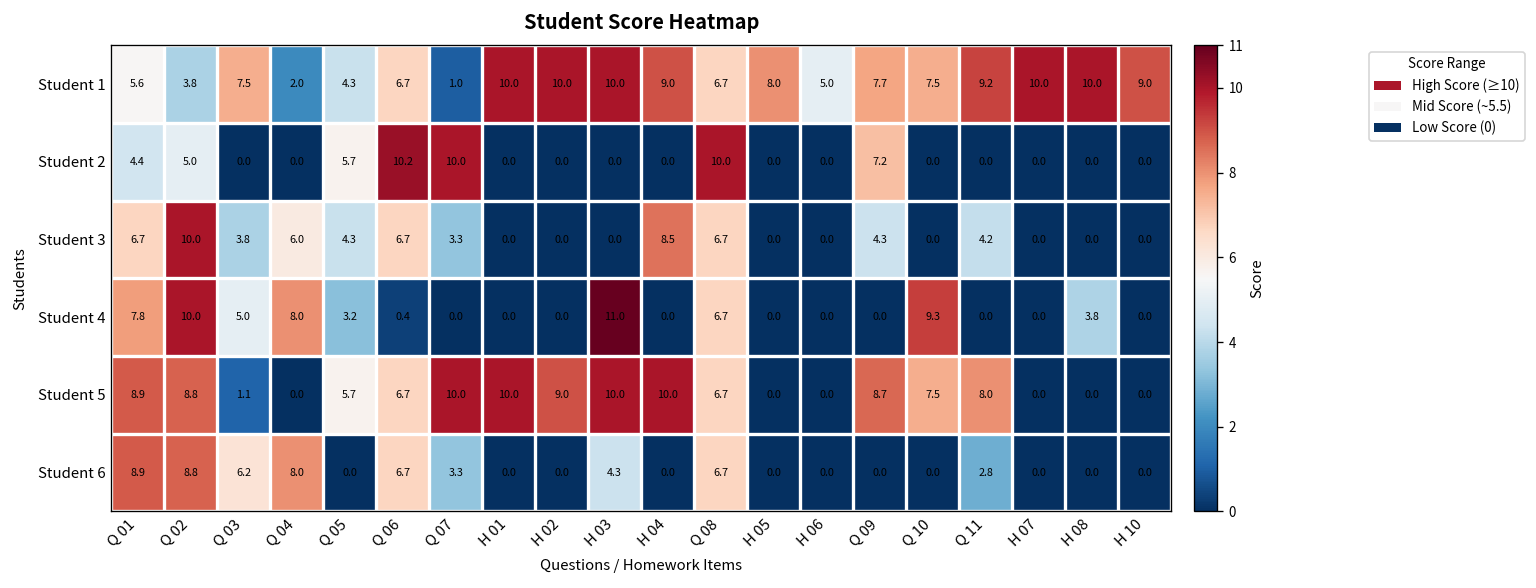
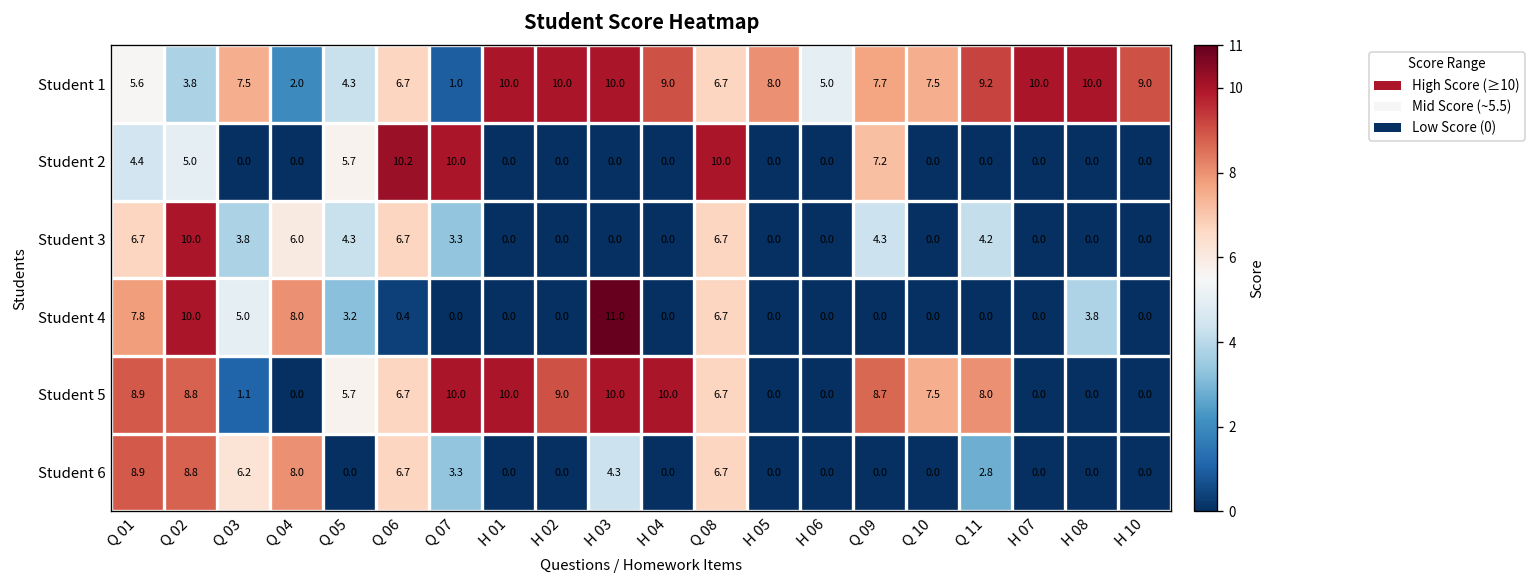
  {
    "Student 1": {
      "Q 01": 5.6,
      "Q 02": 3.8,
      "Q 03": 7.5,
      "Q 04": 2.0,
      "Q 05": 4.3,
      "Q 06": 6.7,
      "Q 07": 1.0,
      "H 01": 10.0,
      "H 02": 10.0,
      "H 03": 10.0,
      "H 04": 9.0,
      "Q 08": 6.7,
      "H 05": 8.0,
      "H 06": 5.0,
      "Q 09": 7.7,
      "Q 10": 7.5,
      "Q 11": 9.2,
      "H 07": 10.0,
      "H 08": 10.0,
      "H 10": 9.0
    },
    "Student 2": {
      "Q 01": 4.4,
      "Q 02": 5.0,
      "Q 03": 0.0,
      "Q 04": 0.0,
      "Q 05": 5.7,
      "Q 06": 10.2,
      "Q 07": 10.0,
      "H 01": 0.0,
      "H 02": 0.0,
      "H 03": 0.0,
      "H 04": 0.0,
      "Q 08": 10.0,
      "H 05": 0.0,
      "H 06": 0.0,
      "Q 09": 7.2,
      "Q 10": 0.0,
      "Q 11": 0.0,
      "H 07": 0.0,
      "H 08": 0.0,
      "H 10": 0.0
    },
    "Student 3": {
      "Q 01": 6.7,
      "Q 02": 10.0,
      "Q 03": 3.8,
      "Q 04": 6.0,
      "Q 05": 4.3,
      "Q 06": 6.7,
      "Q 07": 3.3,
      "H 01": 0.0,
      "H 02": 0.0,
      "H 03": 0.0,
-     "H 04": 8.5,
+     "H 04": 0.0,
      "Q 08": 6.7,
      "H 05": 0.0,
      "H 06": 0.0,
      "Q 09": 4.3,
      "Q 10": 0.0,
      "Q 11": 4.2,
      "H 07": 0.0,
      "H 08": 0.0,
      "H 10": 0.0
    },
    "Student 4": {
      "Q 01": 7.8,
      "Q 02": 10.0,
      "Q 03": 5.0,
      "Q 04": 8.0,
      "Q 05": 3.2,
      "Q 06": 0.4,
      "Q 07": 0.0,
      "H 01": 0.0,
      "H 02": 0.0,
      "H 03": 11.0,
      "H 04": 0.0,
      "Q 08": 6.7,
      "H 05": 0.0,
      "H 06": 0.0,
      "Q 09": 0.0,
-     "Q 10": 9.3,
+     "Q 10": 0.0,
      "Q 11": 0.0,
      "H 07": 0.0,
      "H 08": 3.8,
      "H 10": 0.0
    },
    "Student 5": {
      "Q 01": 8.9,
      "Q 02": 8.8,
      "Q 03": 1.1,
      "Q 04": 0.0,
      "Q 05": 5.7,
      "Q 06": 6.7,
      "Q 07": 10.0,
      "H 01": 10.0,
      "H 02": 9.0,
      "H 03": 10.0,
      "H 04": 10.0,
      "Q 08": 6.7,
      "H 05": 0.0,
      "H 06": 0.0,
      "Q 09": 8.7,
      "Q 10": 7.5,
      "Q 11": 8.0,
      "H 07": 0.0,
      "H 08": 0.0,
      "H 10": 0.0
    },
    "Student 6": {
      "Q 01": 8.9,
      "Q 02": 8.8,
      "Q 03": 6.2,
      "Q 04": 8.0,
      "Q 05": 0.0,
      "Q 06": 6.7,
      "Q 07": 3.3,
      "H 01": 0.0,
      "H 02": 0.0,
      "H 03": 4.3,
      "H 04": 0.0,
      "Q 08": 6.7,
      "H 05": 0.0,
      "H 06": 0.0,
      "Q 09": 0.0,
      "Q 10": 0.0,
      "Q 11": 2.8,
      "H 07": 0.0,
      "H 08": 0.0,
      "H 10": 0.0
    }
  }
